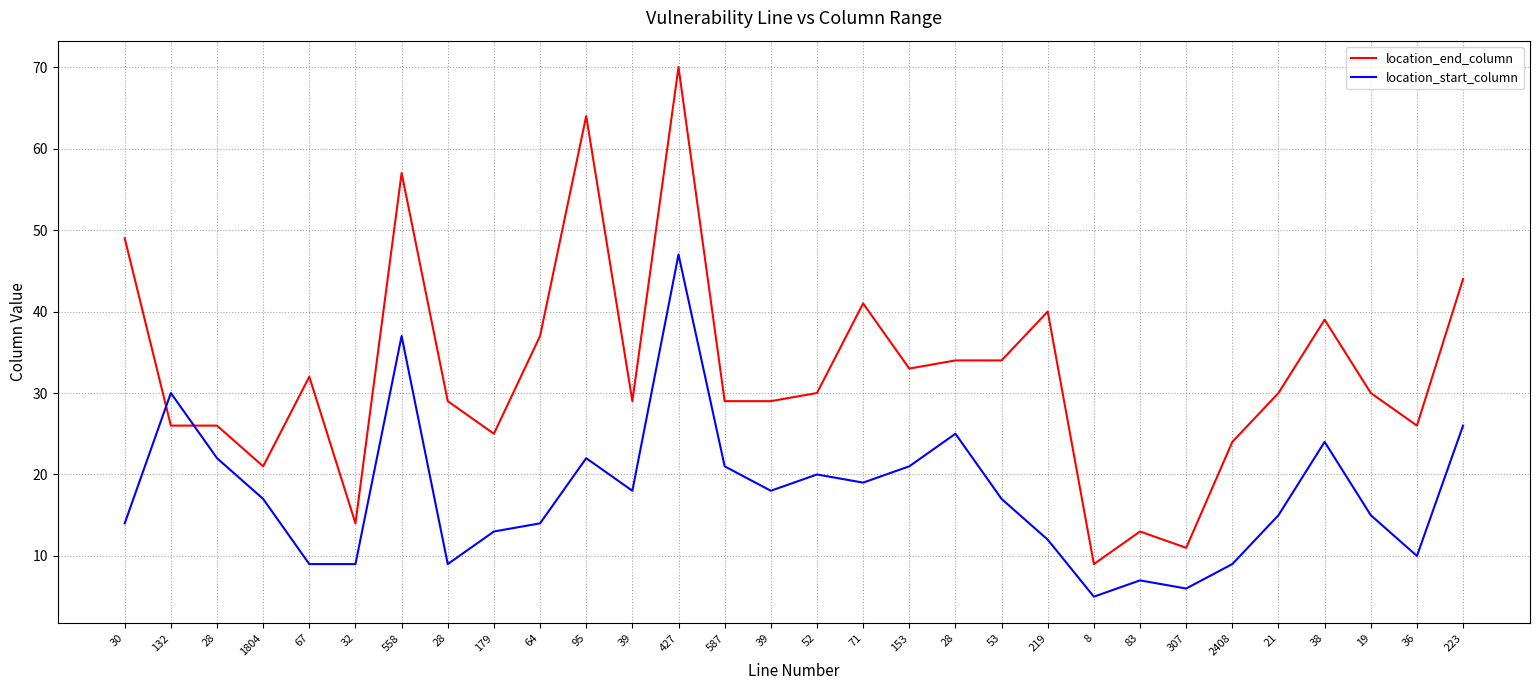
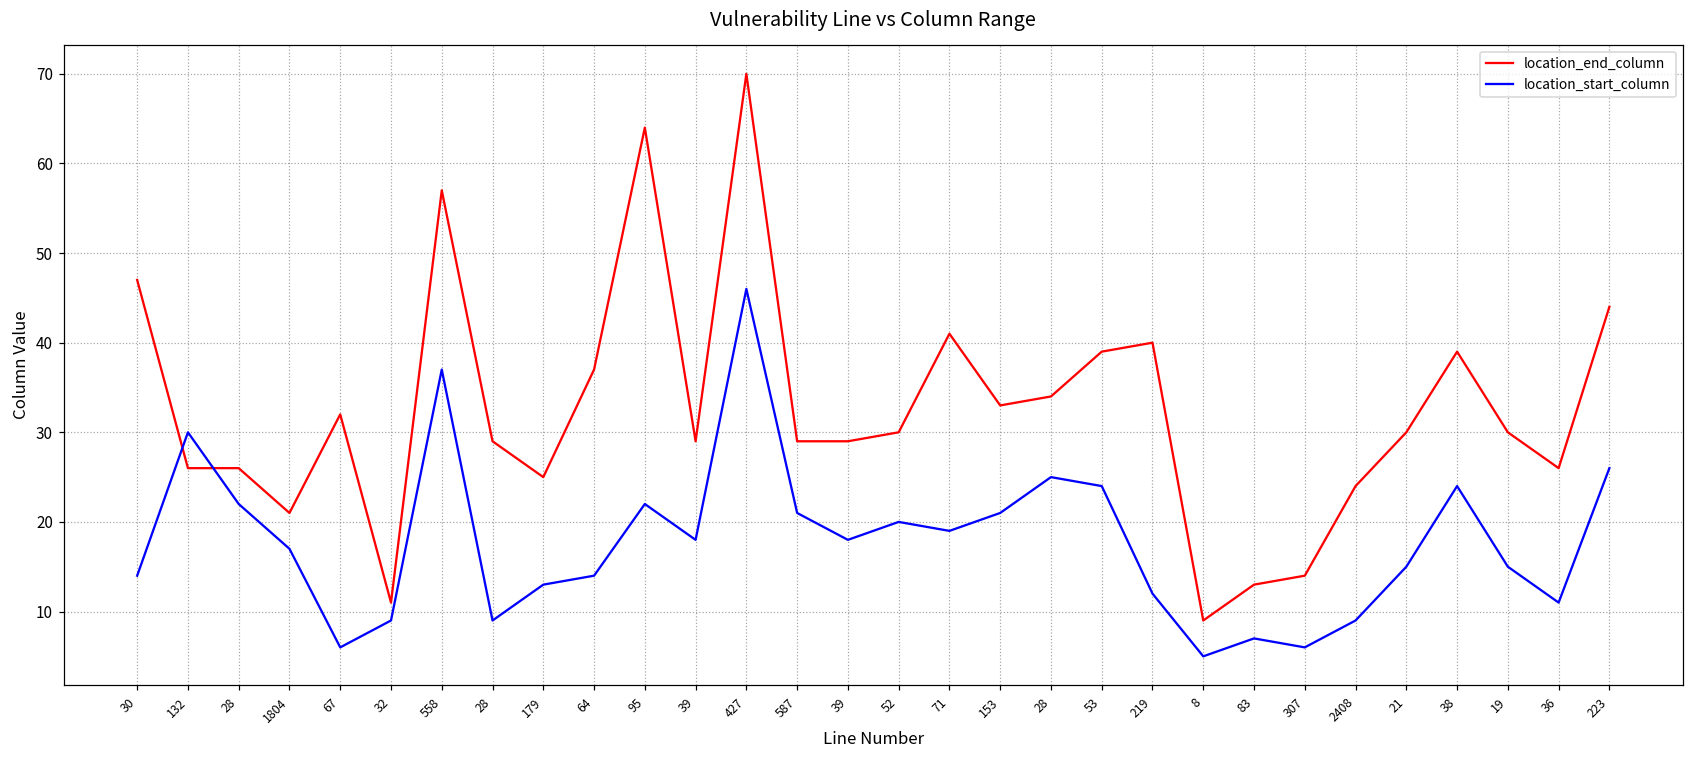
  {
    "location_end_column": {
-     "30": 49,
+     "30": 47,
      "132": 26,
      "1804": 21,
      "67": 32,
-     "32": 14,
+     "32": 11,
      "558": 57,
      "179": 25,
      "64": 37,
      "95": 64,
      "427": 70,
      "587": 29,
      "52": 30,
      "71": 41,
      "153": 33,
-     "53": 34,
+     "53": 39,
      "219": 40,
      "8": 9,
      "83": 13,
-     "307": 11,
+     "307": 14,
      "2408": 24,
      "21": 30,
      "38": 39,
      "19": 30,
      "36": 26,
      "223": 44
    },
    "location_start_column": {
      "30": 14,
      "132": 30,
      "1804": 17,
-     "67": 9,
+     "67": 6,
      "32": 9,
      "558": 37,
      "179": 13,
      "64": 14,
      "95": 22,
-     "427": 47,
+     "427": 46,
      "587": 21,
      "52": 20,
      "71": 19,
      "153": 21,
-     "53": 17,
+     "53": 24,
      "219": 12,
      "8": 5,
      "83": 7,
      "307": 6,
      "2408": 9,
      "21": 15,
      "38": 24,
      "19": 15,
-     "36": 10,
+     "36": 11,
      "223": 26
    }
  }
